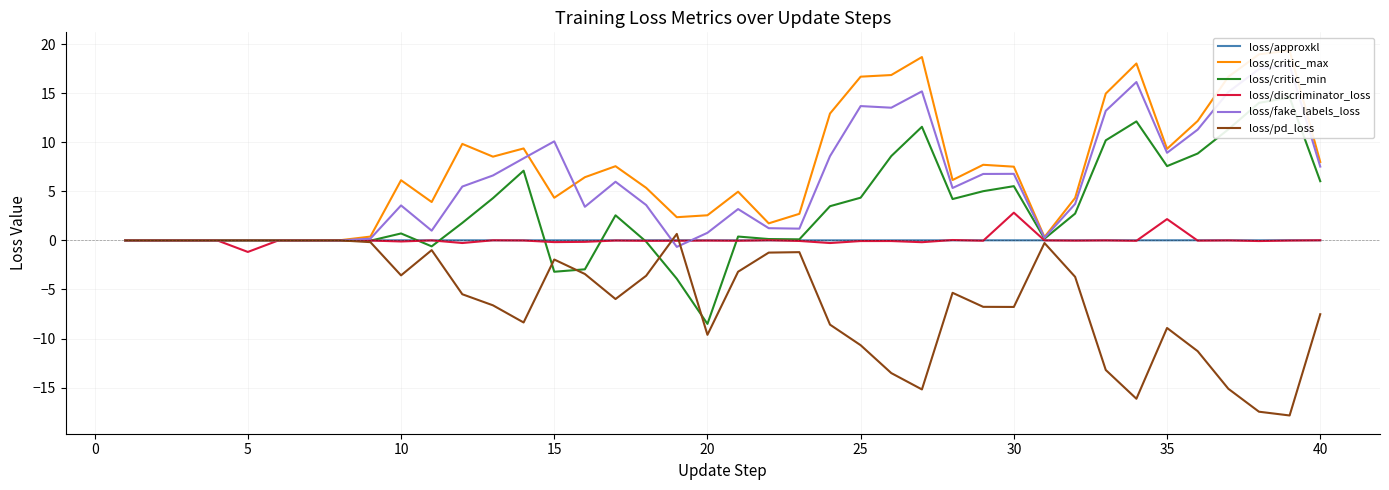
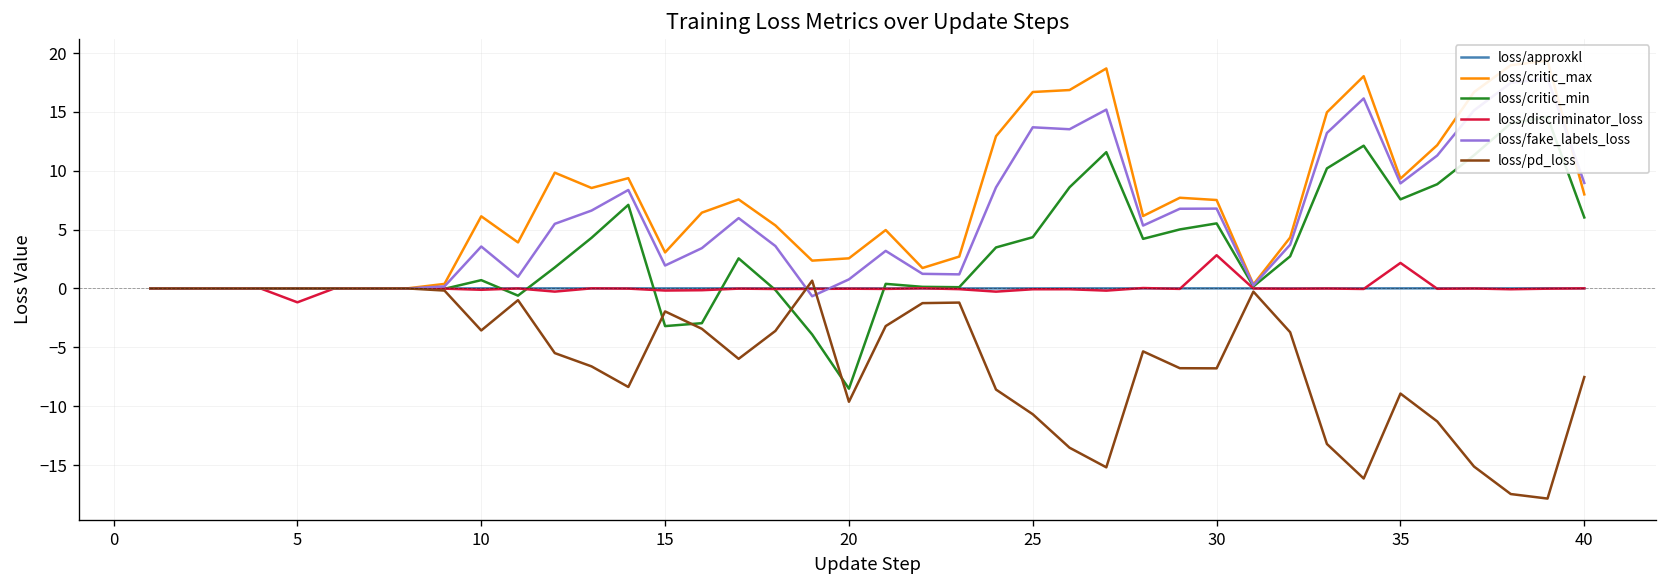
  {
    "loss/approxkl": {
      "30": 0,
      "35": 0
    },
    "loss/critic_max": {
      "10": 6,
-     "15": 4,
+     "15": 3,
      "20": 3,
      "25": 17,
      "30": 8,
      "35": 9,
      "40": 8
    },
    "loss/critic_min": {
      "10": 1,
      "15": -3,
      "20": -9,
      "25": 4,
      "30": 6,
      "35": 8,
      "40": 6
    },
    "loss/discriminator_loss": {
      "5": -1,
      "30": 3,
      "35": 2
    },
    "loss/fake_labels_loss": {
      "10": 4,
-     "15": 10,
+     "15": 2,
      "20": 1,
      "25": 14,
      "30": 7,
      "35": 9,
-     "40": 8
+     "40": 9
    },
    "loss/pd_loss": {
      "10": -4,
      "15": -2,
      "20": -10,
      "25": -11,
      "30": -7,
      "35": -9,
      "40": -8
    }
  }
